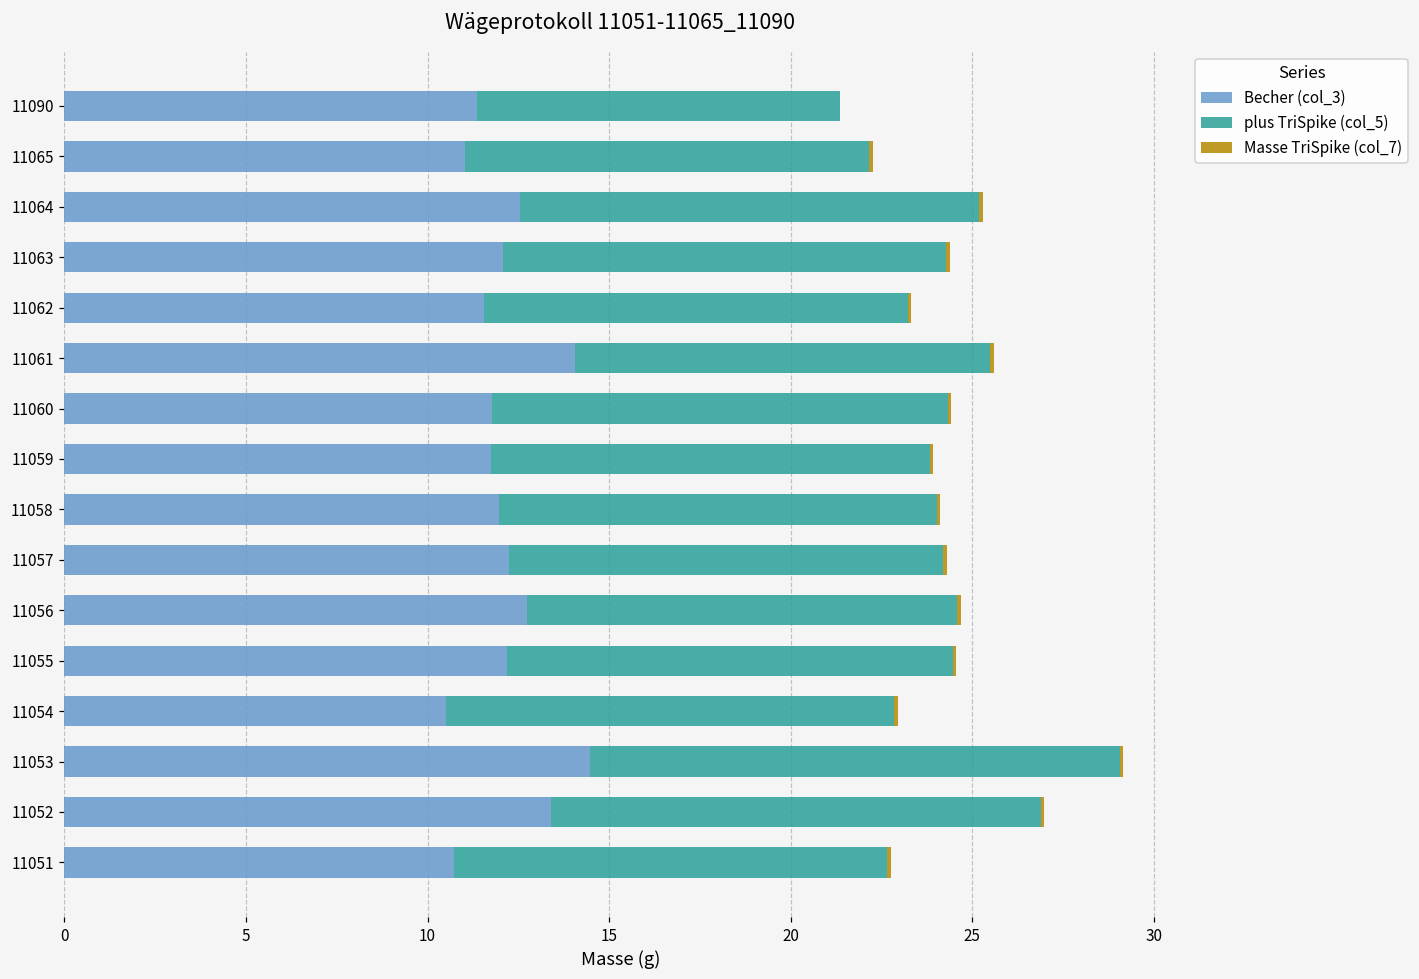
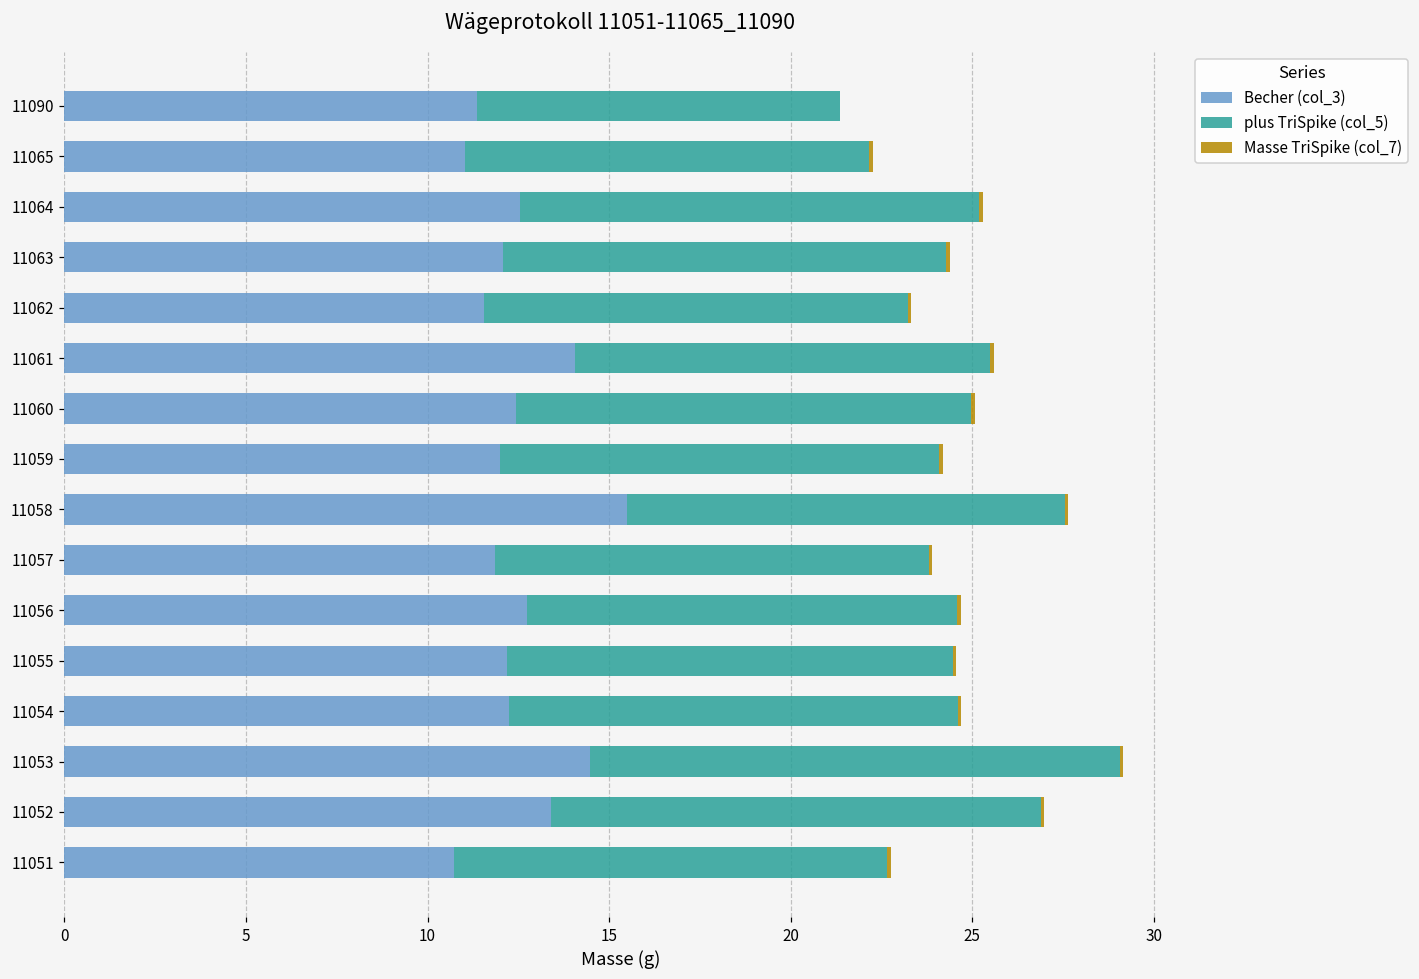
  {
    "Becher (col_3)": {
      "11090": 11.4,
      "11065": 11.0,
      "11064": 12.5,
      "11063": 12.1,
      "11062": 11.6,
      "11061": 14.1,
-     "11060": 11.8,
-     "11059": 11.7,
-     "11058": 12.0,
-     "11057": 12.3,
+     "11060": 12.4,
+     "11059": 12.0,
+     "11058": 15.5,
+     "11057": 11.9,
      "11056": 12.7,
      "11055": 12.2,
-     "11054": 10.5,
+     "11054": 12.2,
      "11053": 14.5,
      "11052": 13.4,
      "11051": 10.7
    },
    "plus TriSpike (col_5)": {
      "11090": 10.0,
      "11065": 11.1,
      "11064": 12.6,
      "11063": 12.2,
      "11062": 11.7,
      "11061": 11.4,
      "11060": 12.5,
      "11059": 12.1,
      "11058": 12.1,
      "11057": 12.0,
      "11056": 11.8,
      "11055": 12.3,
      "11054": 12.3,
      "11053": 14.6,
      "11052": 13.5,
      "11051": 11.9
    },
    "Masse TriSpike (col_7)": {
      "11065": 0.1,
      "11064": 0.1,
      "11063": 0.1,
      "11062": 0.1,
      "11061": 0.1,
      "11060": 0.1,
      "11059": 0.1,
      "11058": 0.1,
      "11057": 0.1,
      "11056": 0.1,
      "11055": 0.1,
      "11054": 0.1,
      "11053": 0.1,
      "11052": 0.1,
      "11051": 0.1
    }
  }
